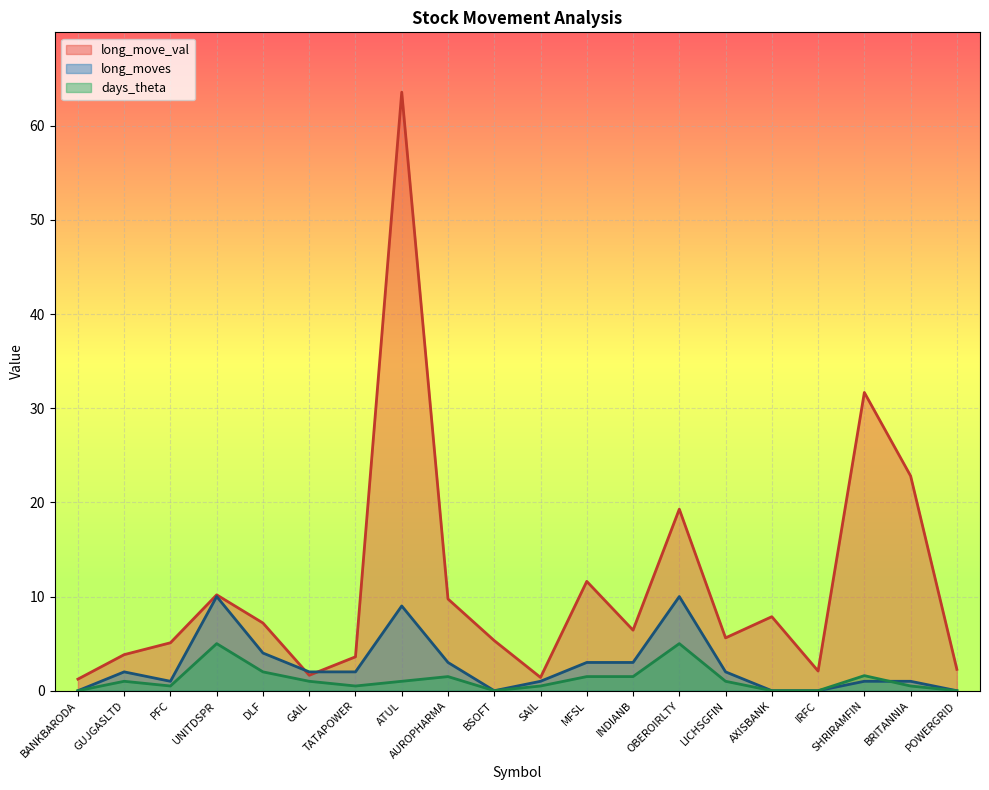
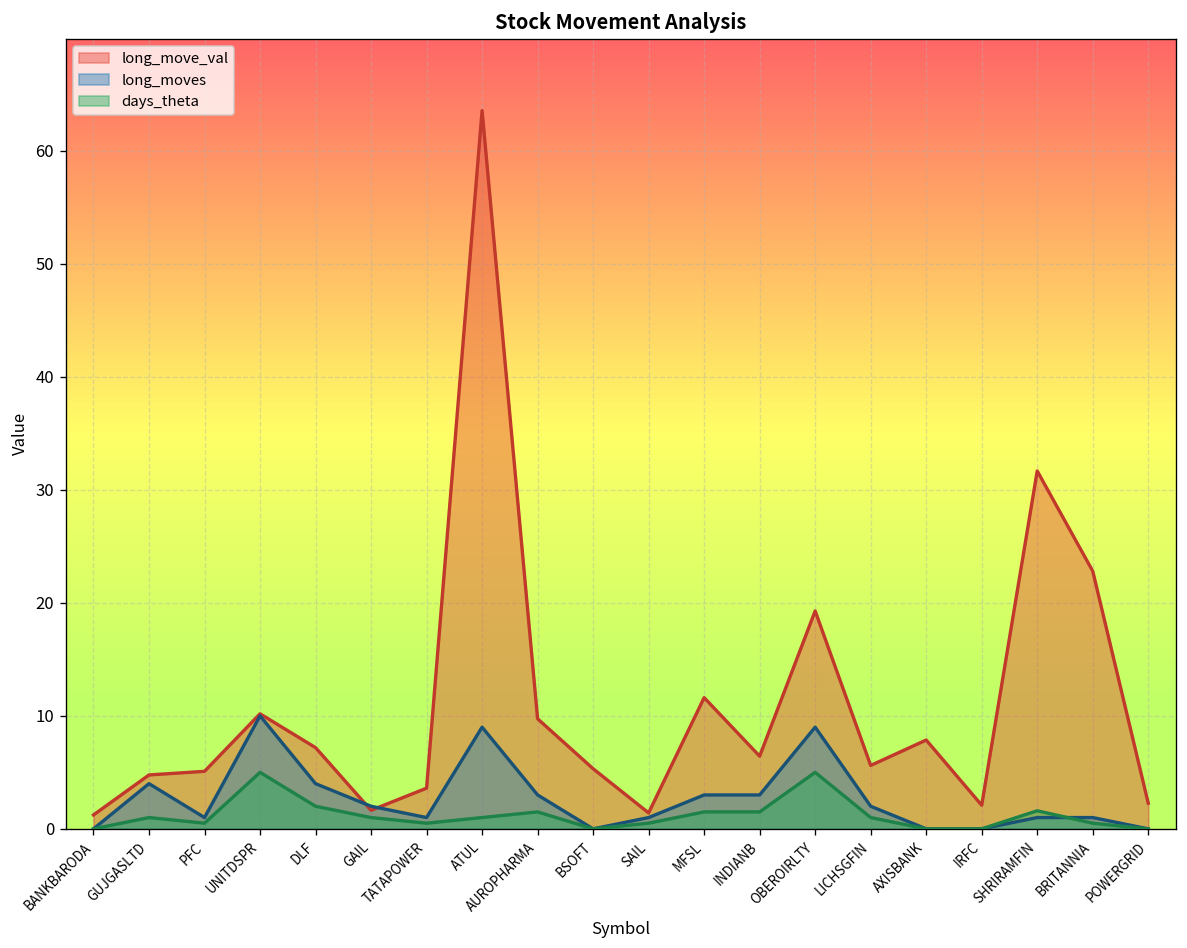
  {
    "long_move_val": {
      "BANKBARODA": 1,
-     "GUJGASLTD": 4,
+     "GUJGASLTD": 5,
      "PFC": 5,
      "DLF": 7,
      "GAIL": 2,
      "TATAPOWER": 4,
      "ATUL": 64,
      "AUROPHARMA": 10,
      "BSOFT": 5,
      "SAIL": 1,
      "MFSL": 12,
      "INDIANB": 6,
      "OBEROIRLTY": 19,
      "LICHSGFIN": 6,
      "AXISBANK": 8,
      "IRFC": 2,
      "SHRIRAMFIN": 32,
      "BRITANNIA": 23,
      "POWERGRID": 2
    },
    "long_moves": {
-     "GUJGASLTD": 2,
+     "GUJGASLTD": 4,
      "PFC": 1,
      "DLF": 4,
      "GAIL": 2,
-     "TATAPOWER": 2,
+     "TATAPOWER": 1,
      "ATUL": 9,
      "AUROPHARMA": 3,
      "SAIL": 1,
      "MFSL": 3,
      "INDIANB": 3,
-     "OBEROIRLTY": 10,
+     "OBEROIRLTY": 9,
      "LICHSGFIN": 2,
      "SHRIRAMFIN": 1,
      "BRITANNIA": 1
    },
    "days_theta": {
      "GUJGASLTD": 1,
      "PFC": 1,
      "UNITDSPR": 5,
      "DLF": 2,
      "GAIL": 1,
      "TATAPOWER": 1,
      "ATUL": 1,
      "AUROPHARMA": 2,
      "SAIL": 1,
      "MFSL": 2,
      "INDIANB": 2,
      "OBEROIRLTY": 5,
      "LICHSGFIN": 1,
      "SHRIRAMFIN": 2,
      "BRITANNIA": 1
    }
  }
